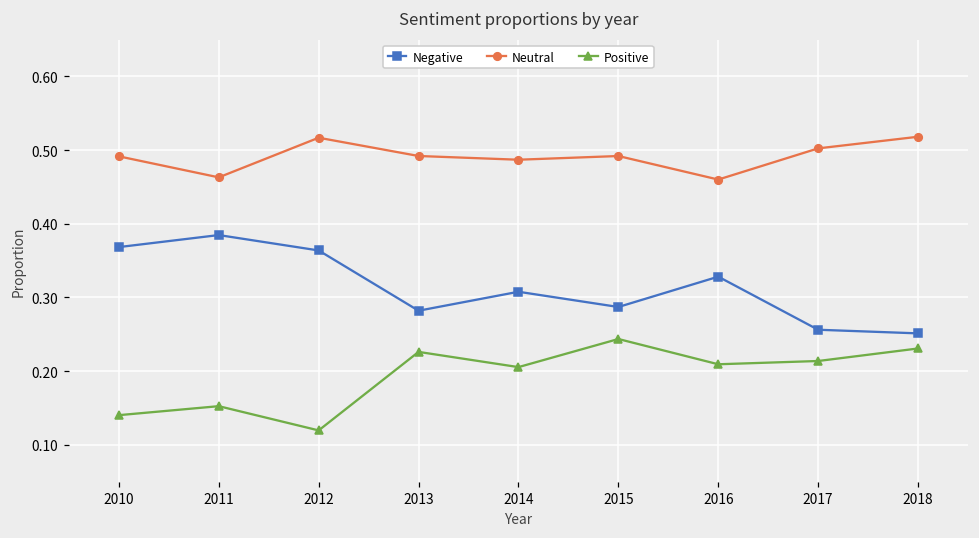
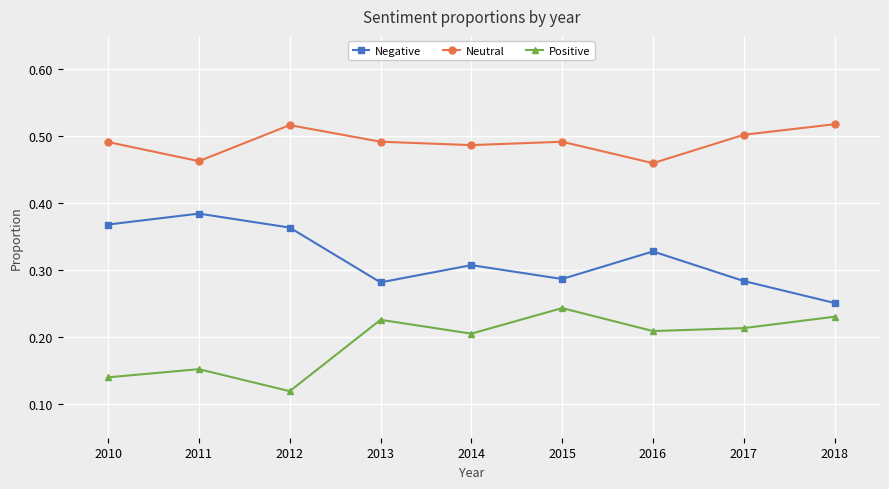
  {
    "Negative": {
      "2010": 0.37,
      "2011": 0.38,
      "2012": 0.36,
      "2013": 0.28,
      "2014": 0.31,
      "2015": 0.29,
      "2016": 0.33,
-     "2017": 0.26,
+     "2017": 0.28,
      "2018": 0.25
    },
    "Neutral": {
      "2010": 0.49,
      "2011": 0.46,
      "2012": 0.52,
      "2013": 0.49,
      "2014": 0.49,
      "2015": 0.49,
      "2016": 0.46,
      "2017": 0.50,
      "2018": 0.52
    },
    "Positive": {
      "2010": 0.14,
      "2011": 0.15,
      "2012": 0.12,
      "2013": 0.23,
      "2014": 0.21,
      "2015": 0.24,
      "2016": 0.21,
      "2017": 0.21,
      "2018": 0.23
    }
  }
